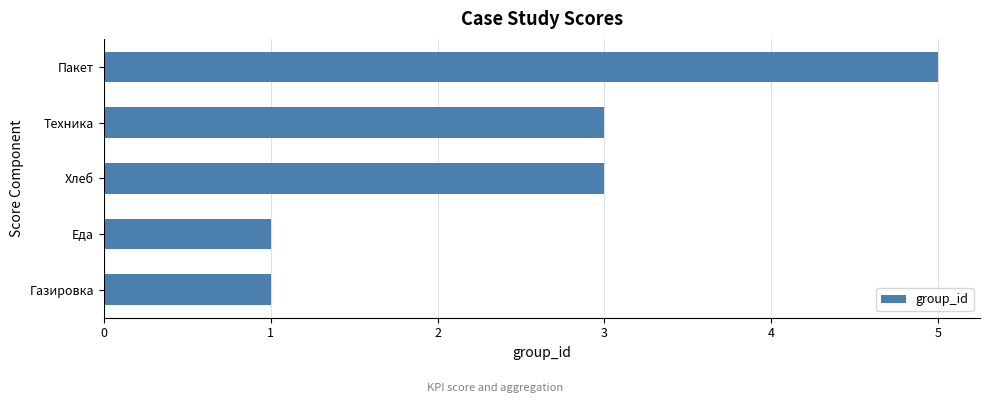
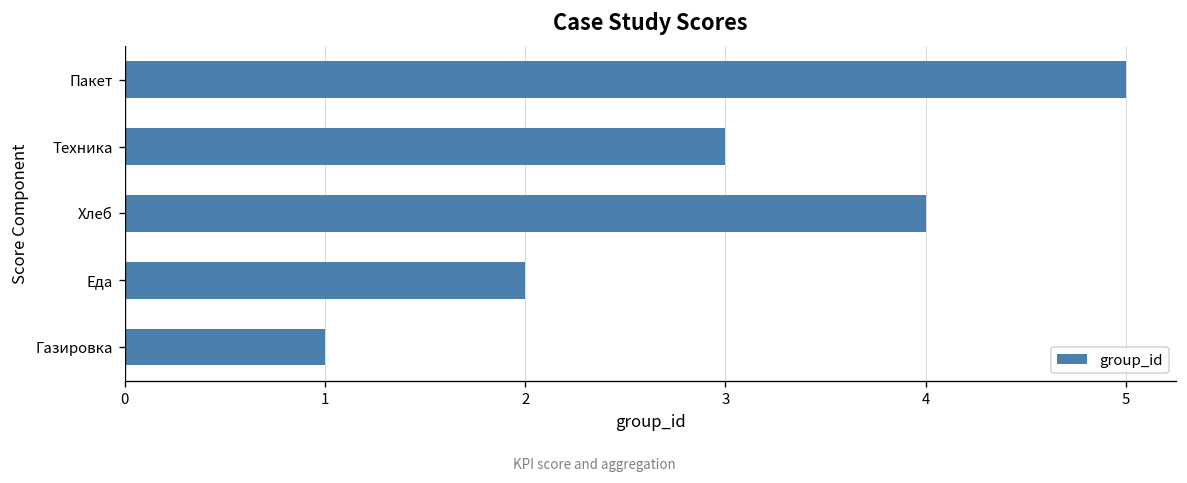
  {
    "Пакет": 5,
    "Техника": 3,
-   "Хлеб": 3,
-   "Еда": 1,
+   "Хлеб": 4,
+   "Еда": 2,
    "Газировка": 1
  }
